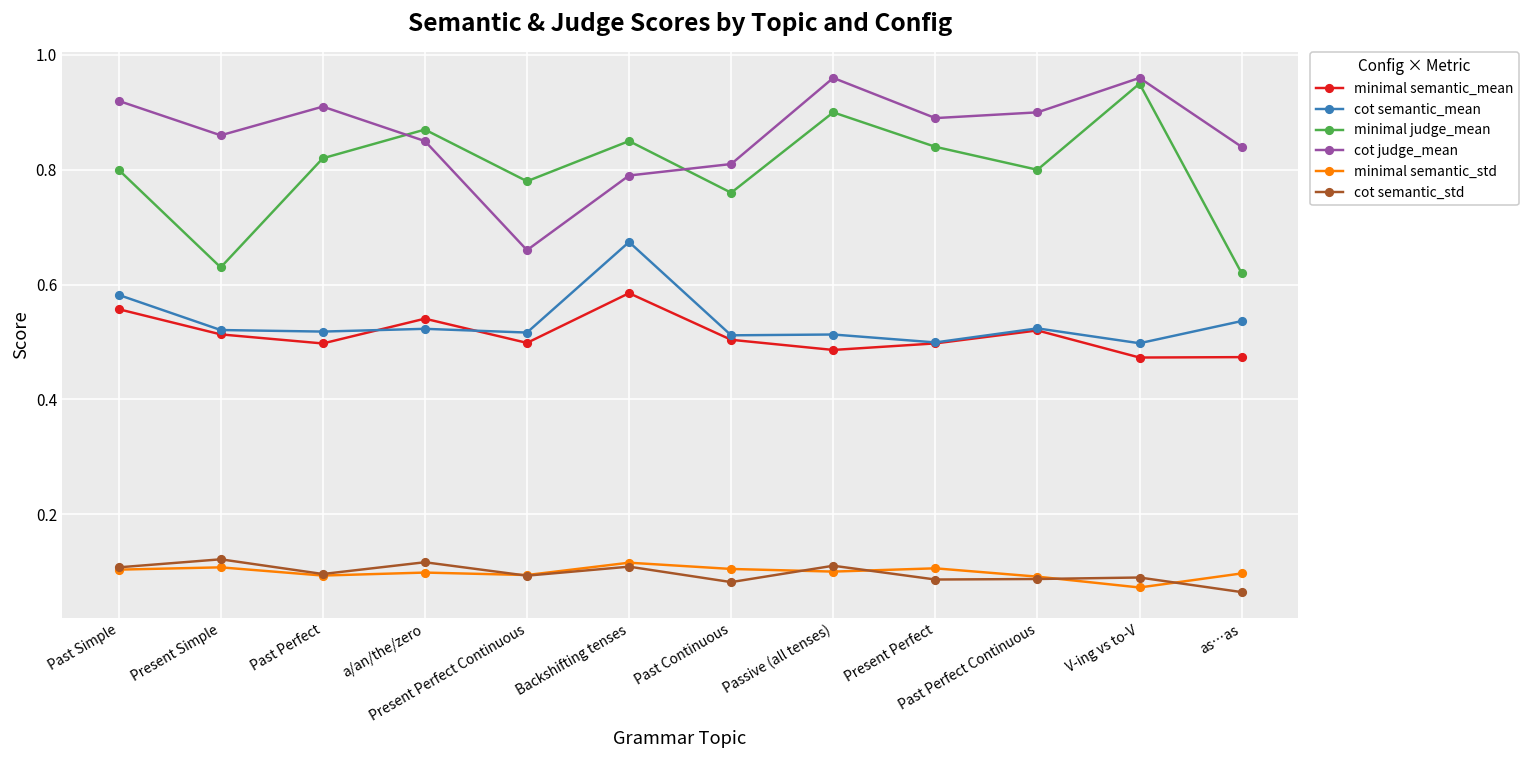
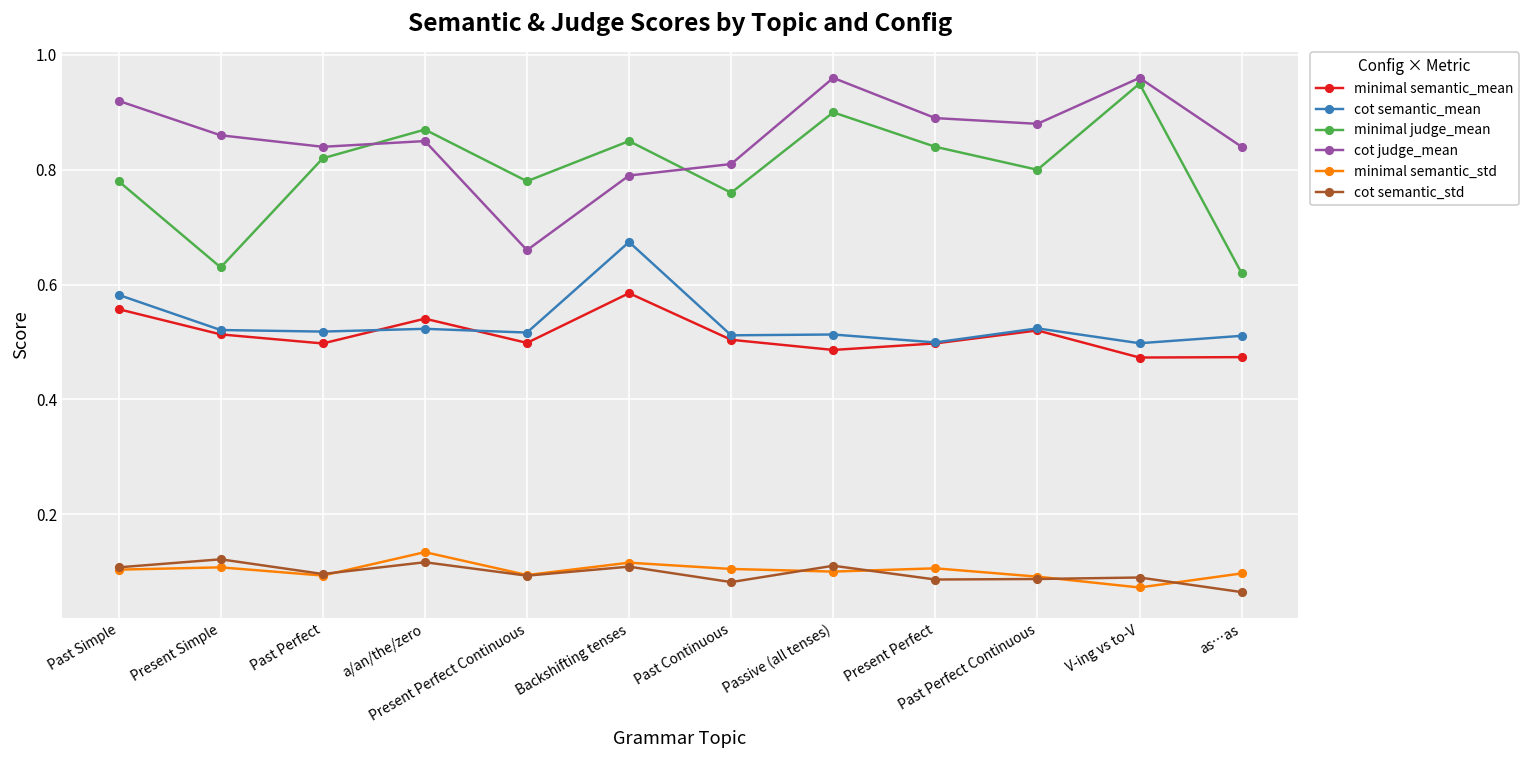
  {
    "minimal semantic_mean": {
      "Past Simple": 0.56,
      "Present Simple": 0.51,
      "Past Perfect": 0.50,
      "a/an/the/zero": 0.54,
      "Present Perfect Continuous": 0.50,
      "Backshifting tenses": 0.59,
      "Past Continuous": 0.50,
      "Passive (all tenses)": 0.49,
      "V-ing vs to-V": 0.47,
      "as…as": 0.47
    },
    "cot semantic_mean": {
      "Past Simple": 0.58,
      "Present Simple": 0.52,
      "Past Perfect": 0.52,
      "a/an/the/zero": 0.52,
      "Present Perfect Continuous": 0.52,
      "Backshifting tenses": 0.67,
      "Past Continuous": 0.51,
      "Passive (all tenses)": 0.51,
      "V-ing vs to-V": 0.50,
-     "as…as": 0.54
+     "as…as": 0.51
    },
    "minimal judge_mean": {
-     "Past Simple": 0.80,
+     "Past Simple": 0.78,
      "Present Simple": 0.63,
      "Past Perfect": 0.82,
      "a/an/the/zero": 0.87,
      "Present Perfect Continuous": 0.78,
      "Backshifting tenses": 0.85,
      "Past Continuous": 0.76,
      "Passive (all tenses)": 0.90,
      "Present Perfect": 0.84,
      "Past Perfect Continuous": 0.80,
      "V-ing vs to-V": 0.95,
      "as…as": 0.62
    },
    "cot judge_mean": {
      "Past Simple": 0.92,
      "Present Simple": 0.86,
-     "Past Perfect": 0.91,
+     "Past Perfect": 0.84,
      "a/an/the/zero": 0.85,
      "Present Perfect Continuous": 0.66,
      "Backshifting tenses": 0.79,
      "Past Continuous": 0.81,
      "Passive (all tenses)": 0.96,
      "Present Perfect": 0.89,
-     "Past Perfect Continuous": 0.90,
+     "Past Perfect Continuous": 0.88,
      "V-ing vs to-V": 0.96,
      "as…as": 0.84
    },
    "minimal semantic_std": {
      "Present Simple": 0.11,
-     "a/an/the/zero": 0.10,
+     "a/an/the/zero": 0.13,
      "Backshifting tenses": 0.12,
      "Past Continuous": 0.10,
      "Passive (all tenses)": 0.10,
      "Present Perfect": 0.11,
      "V-ing vs to-V": 0.07,
      "as…as": 0.10
    },
    "cot semantic_std": {
      "Present Simple": 0.12,
      "a/an/the/zero": 0.12,
      "Backshifting tenses": 0.11,
      "Past Continuous": 0.08,
      "Passive (all tenses)": 0.11,
      "Present Perfect": 0.09,
      "V-ing vs to-V": 0.09,
      "as…as": 0.06
    }
  }
